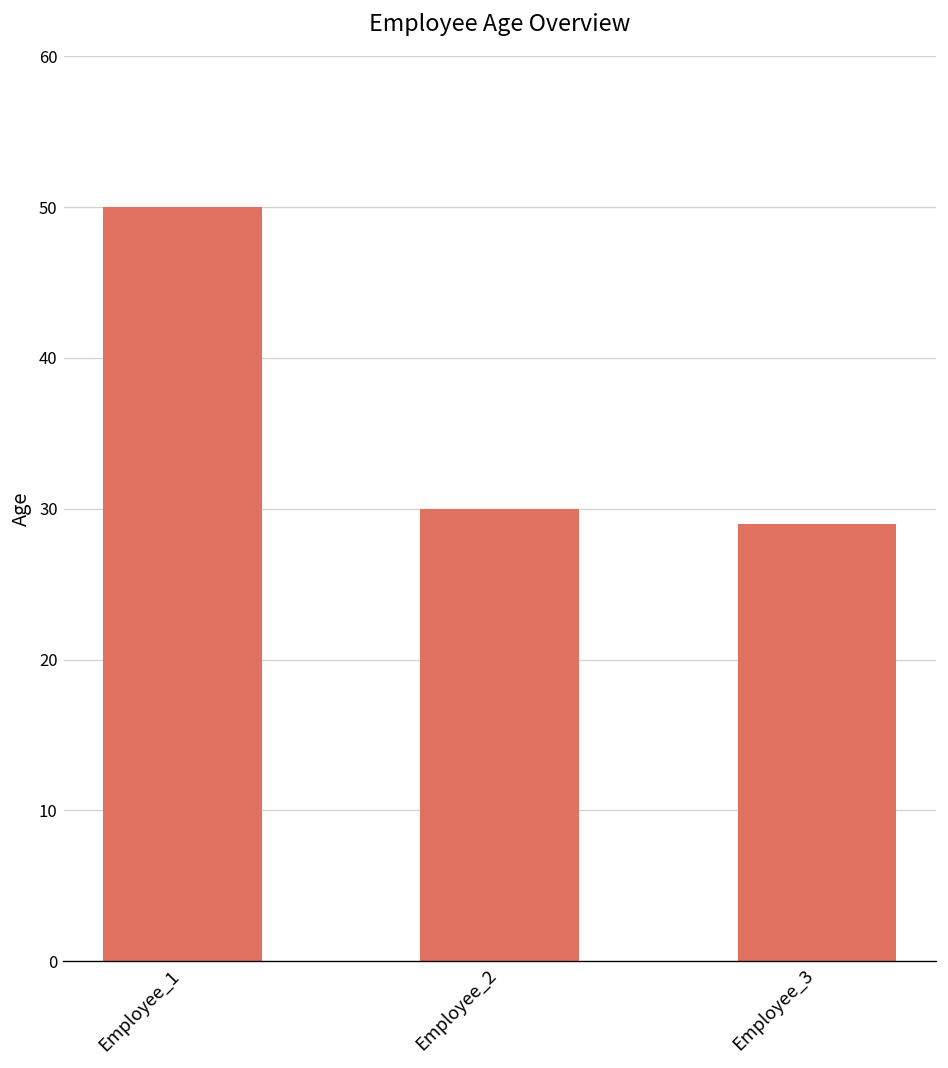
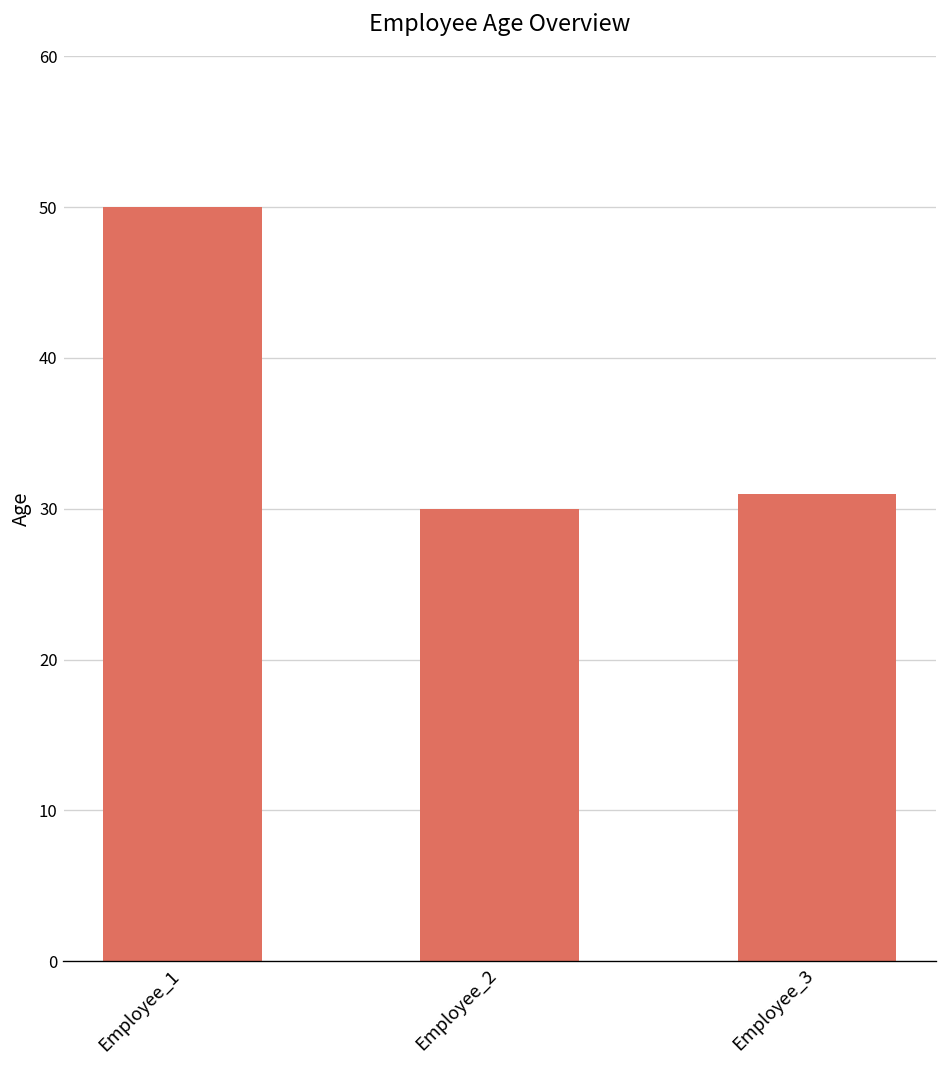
  {
    "Employee_1": 50,
    "Employee_2": 30,
-   "Employee_3": 29
+   "Employee_3": 31
  }
